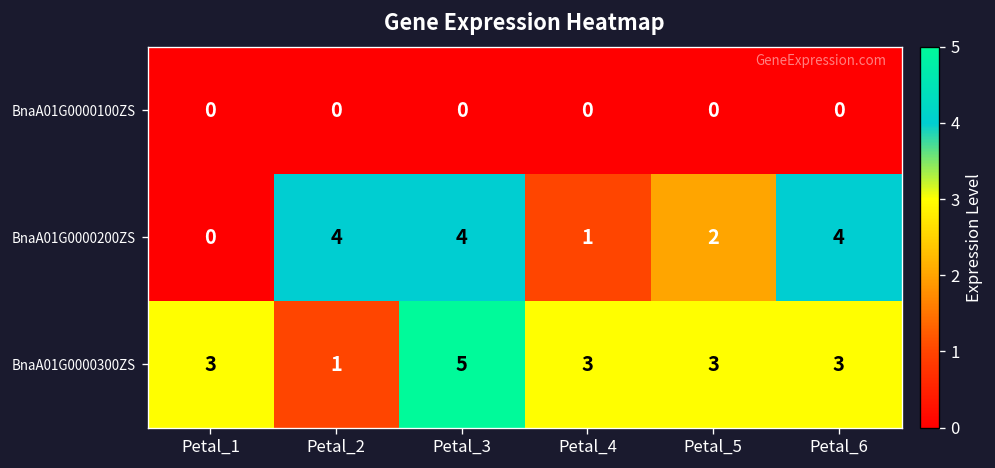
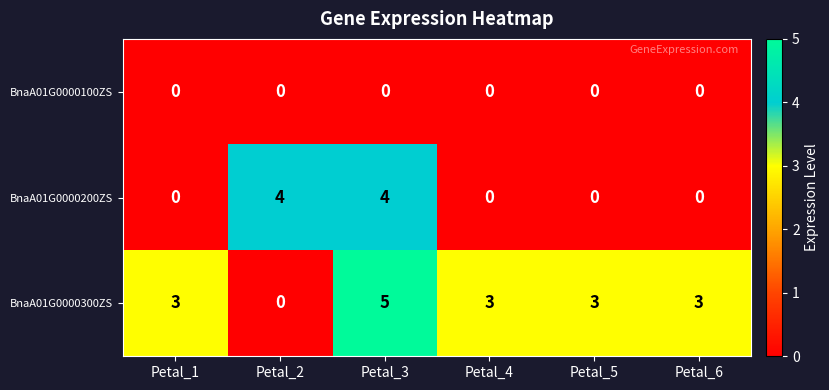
  {
    "BnaA01G0000100ZS": {
      "Petal_1": 0,
      "Petal_2": 0,
      "Petal_3": 0,
      "Petal_4": 0,
      "Petal_5": 0
    },
    "BnaA01G0000200ZS": {
      "Petal_1": 0,
      "Petal_2": 4,
      "Petal_3": 4,
-     "Petal_4": 1,
-     "Petal_5": 2,
-     "Petal_6": 4
+     "Petal_4": 0,
+     "Petal_5": 0,
+     "Petal_6": 0
    },
    "BnaA01G0000300ZS": {
      "Petal_1": 3,
-     "Petal_2": 1,
+     "Petal_2": 0,
      "Petal_3": 5,
      "Petal_4": 3,
      "Petal_5": 3,
      "Petal_6": 3
    }
  }
